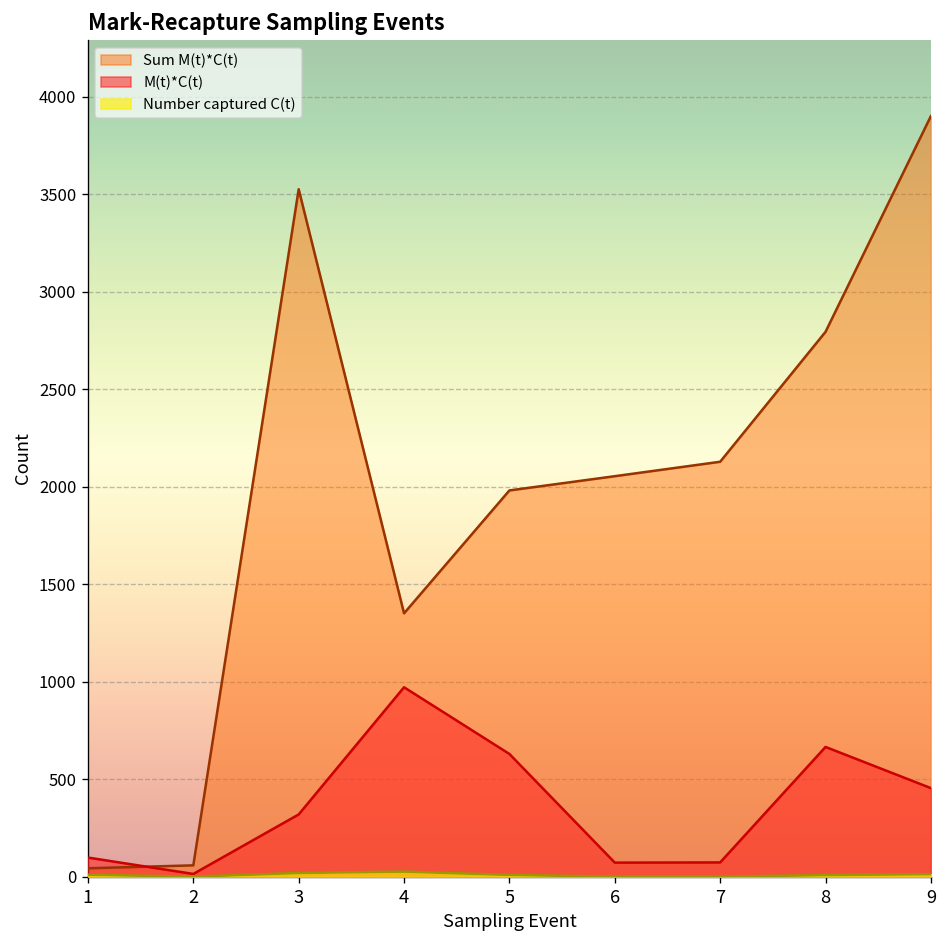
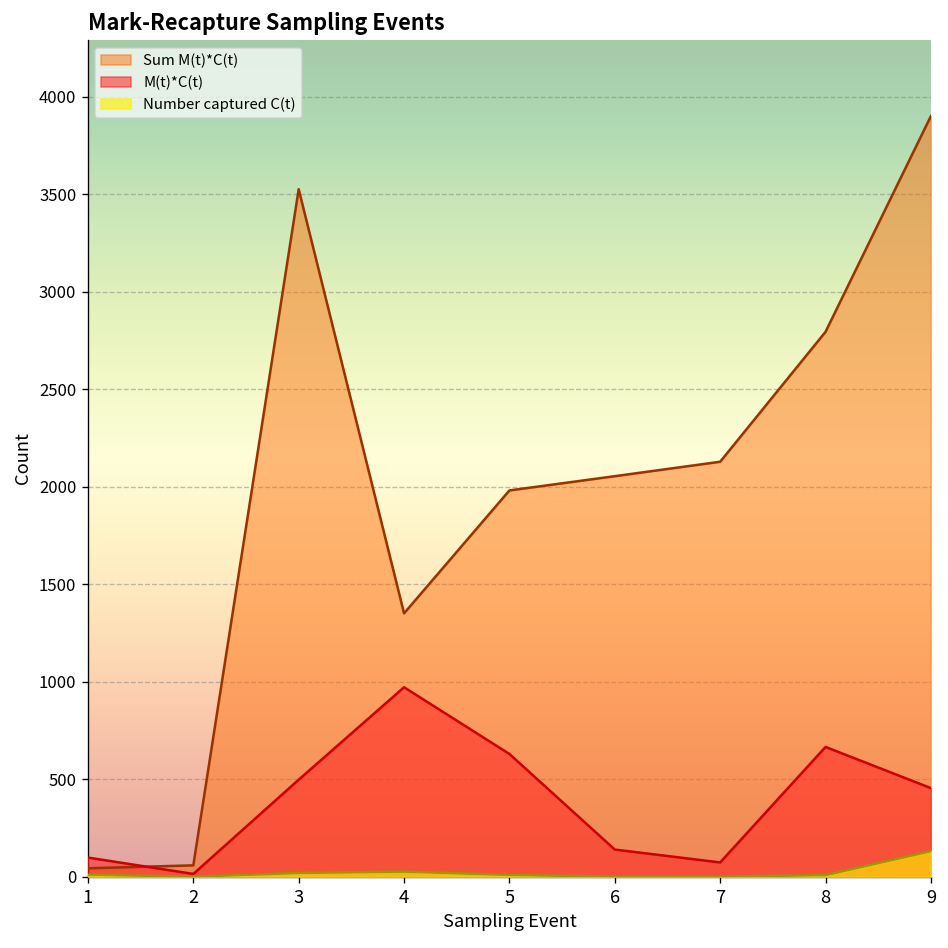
  {
    "Sum M(t)*C(t)": {
      "1": 40,
      "2": 60,
      "3": 3530,
      "4": 1350,
      "5": 1980,
      "6": 2050,
      "7": 2130,
      "8": 2790,
      "9": 3900
    },
    "M(t)*C(t)": {
      "1": 100,
-     "3": 320,
+     "3": 500,
      "4": 970,
      "5": 630,
-     "6": 70,
+     "6": 140,
      "7": 70,
      "8": 670,
      "9": 460
    },
    "Number captured C(t)": {
      "1": 10,
      "3": 20,
      "4": 30,
      "5": 10,
      "6": 0,
      "7": 0,
      "8": 10,
-     "9": 10
+     "9": 130
    }
  }
